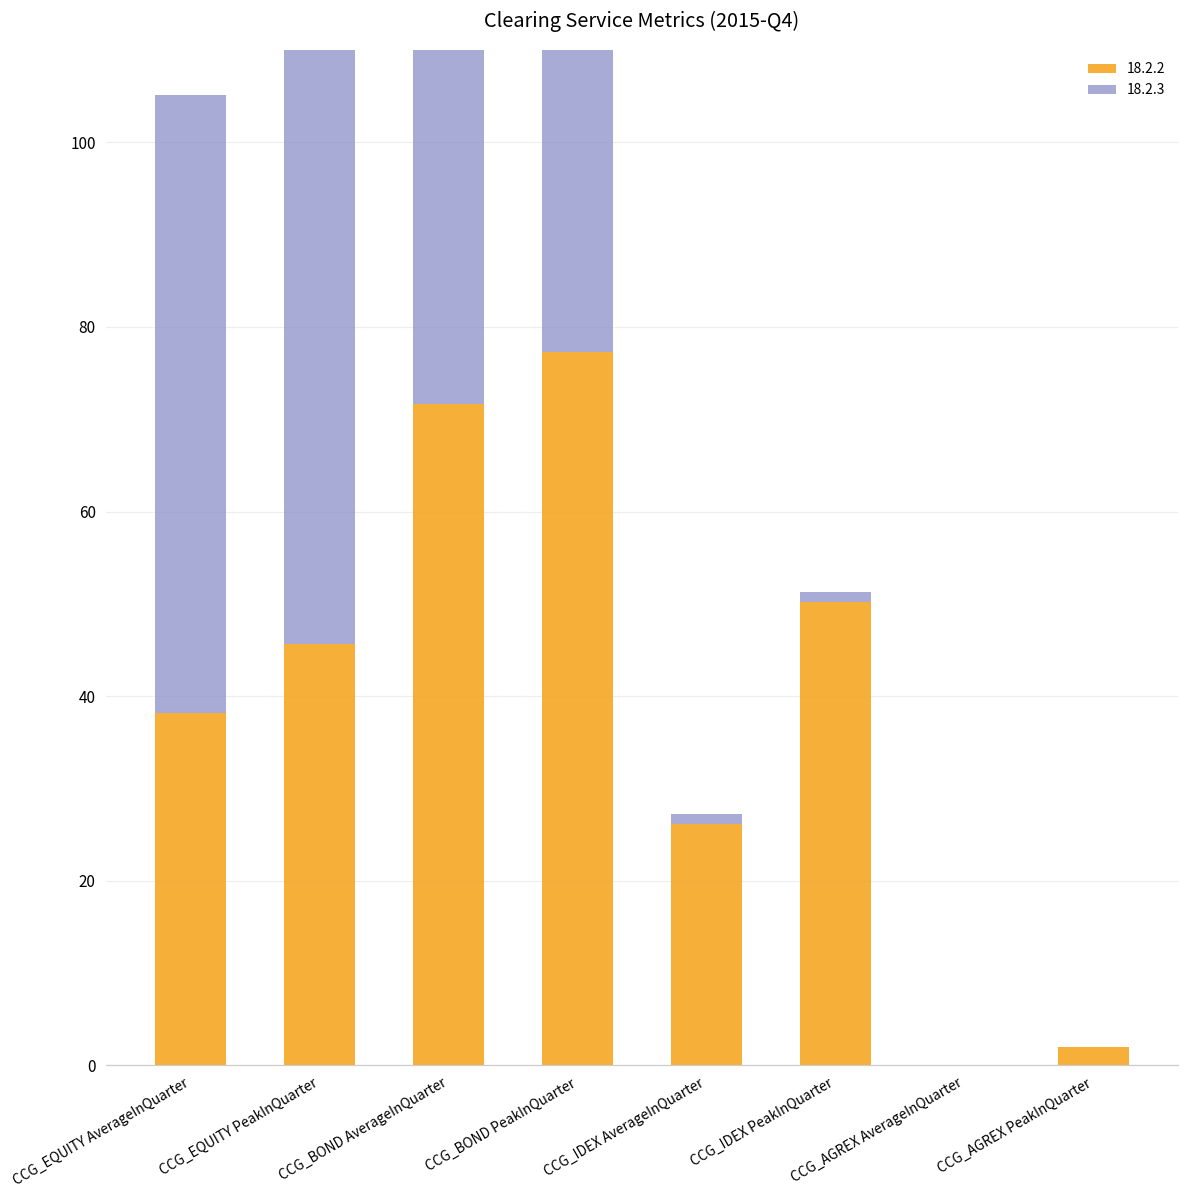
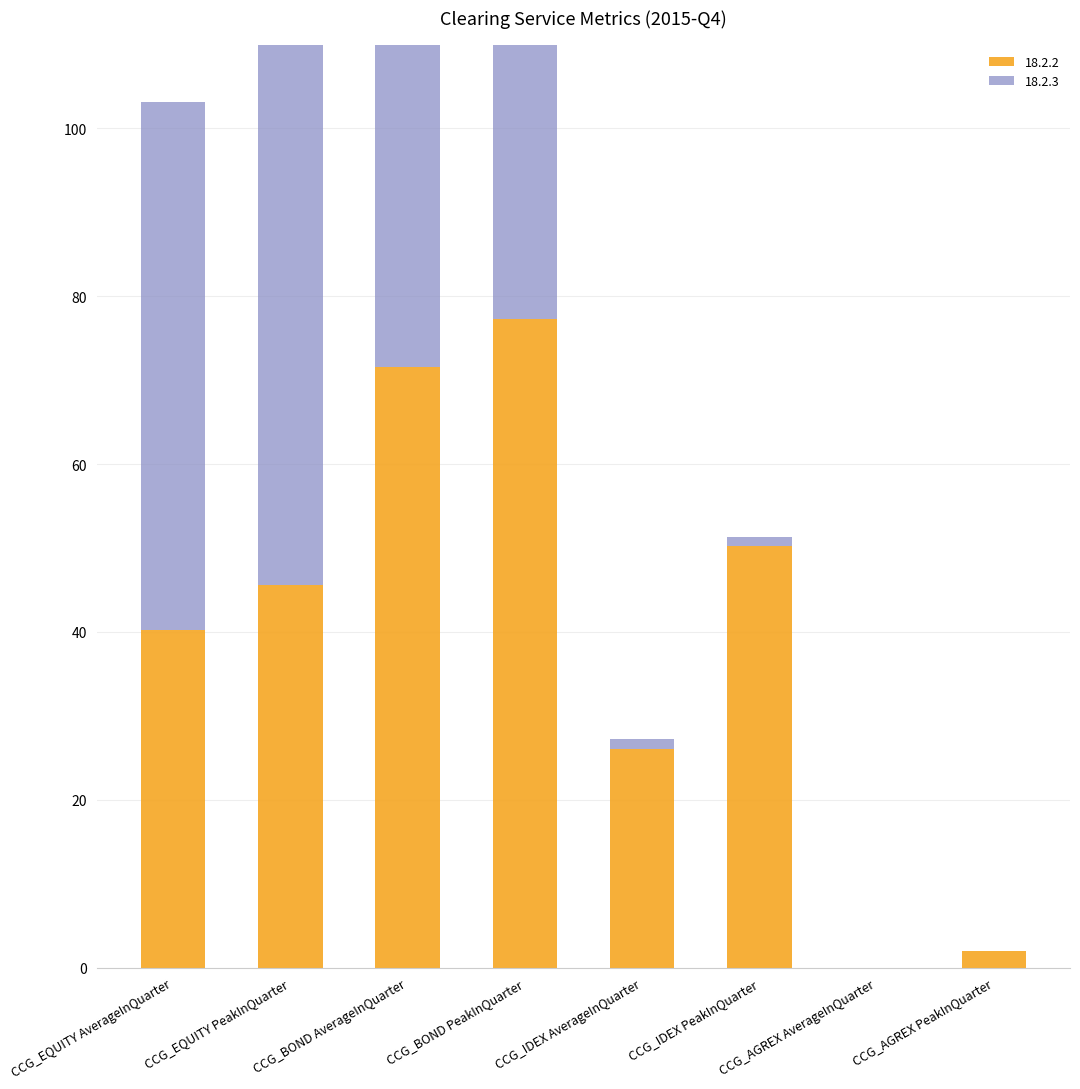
  {
    "18.2.2": {
-     "CCG_EQUITY AverageInQuarter": 38,
+     "CCG_EQUITY AverageInQuarter": 40,
      "CCG_EQUITY PeakInQuarter": 46,
      "CCG_BOND AverageInQuarter": 72,
      "CCG_BOND PeakInQuarter": 77,
      "CCG_IDEX AverageInQuarter": 26,
      "CCG_IDEX PeakInQuarter": 50,
      "CCG_AGREX AverageInQuarter": 0,
      "CCG_AGREX PeakInQuarter": 2
    },
    "18.2.3": {
-     "CCG_EQUITY AverageInQuarter": 67,
+     "CCG_EQUITY AverageInQuarter": 63,
      "CCG_IDEX AverageInQuarter": 1,
      "CCG_IDEX PeakInQuarter": 1,
      "CCG_AGREX AverageInQuarter": 0,
      "CCG_AGREX PeakInQuarter": 0
    }
  }
